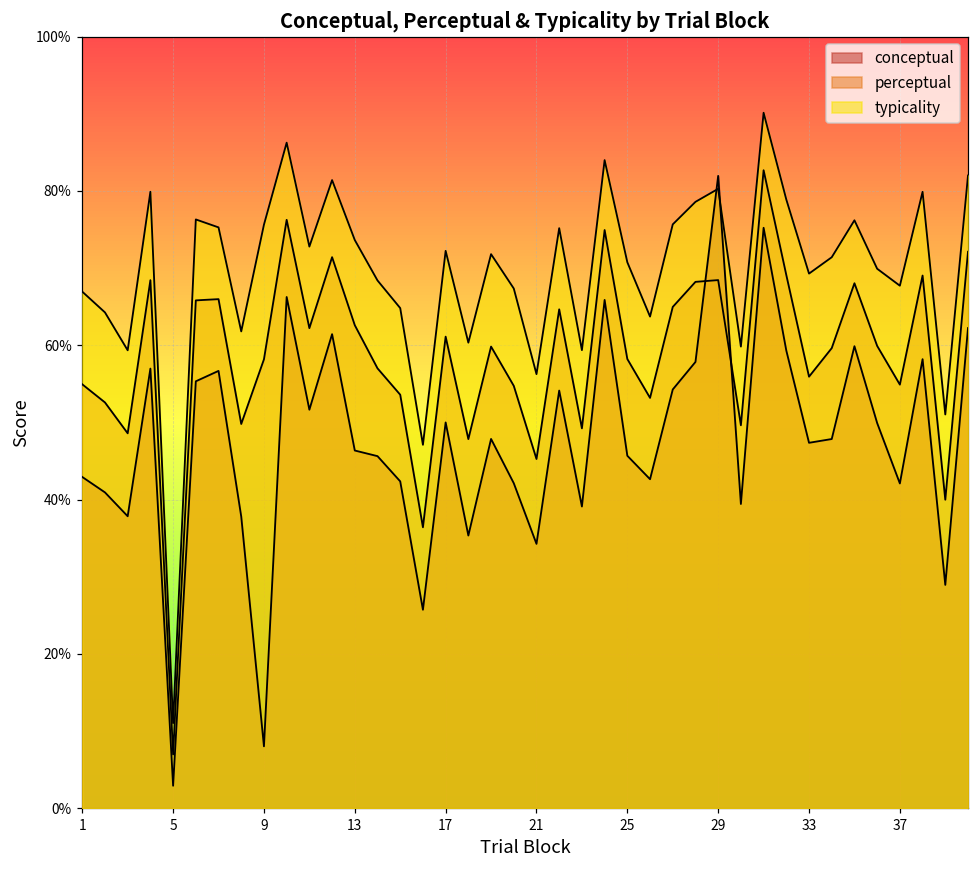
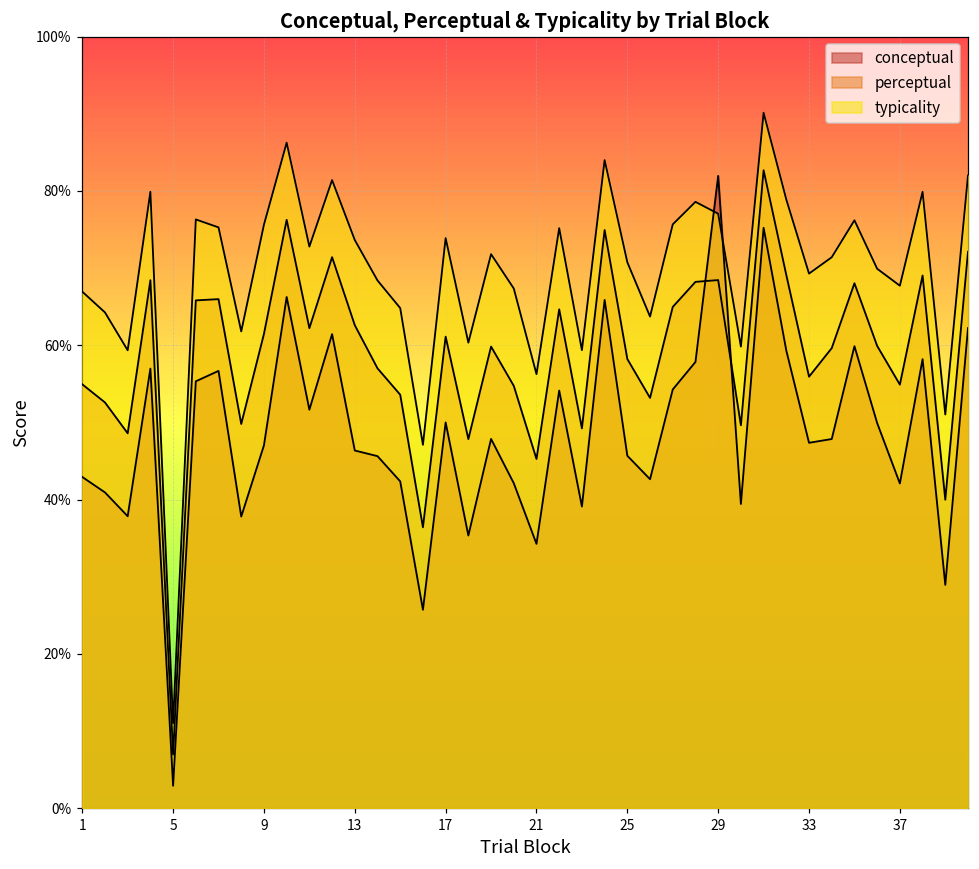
  {
    "conceptual": {
      "1": "43%",
      "5": "3%",
-     "9": "8%",
+     "9": "47%",
      "13": "46%",
      "17": "50%",
      "21": "34%",
      "25": "46%",
      "29": "82%",
      "33": "47%",
      "37": "42%"
    },
    "perceptual": {
      "1": "55%",
      "5": "7%",
-     "9": "58%",
+     "9": "61%",
      "13": "63%",
      "17": "61%",
      "21": "45%",
      "25": "58%",
      "29": "68%",
      "33": "56%",
      "37": "55%"
    },
    "typicality": {
      "1": "67%",
      "5": "11%",
      "9": "76%",
      "13": "74%",
-     "17": "72%",
+     "17": "74%",
      "21": "56%",
      "25": "71%",
-     "29": "80%",
+     "29": "77%",
      "33": "69%",
      "37": "68%"
    }
  }
